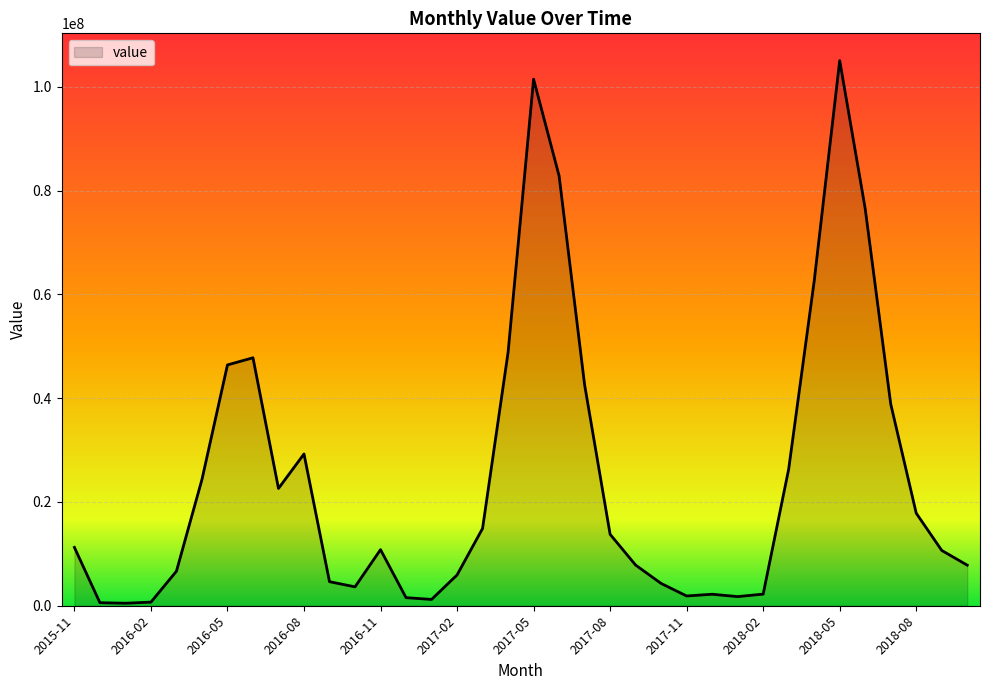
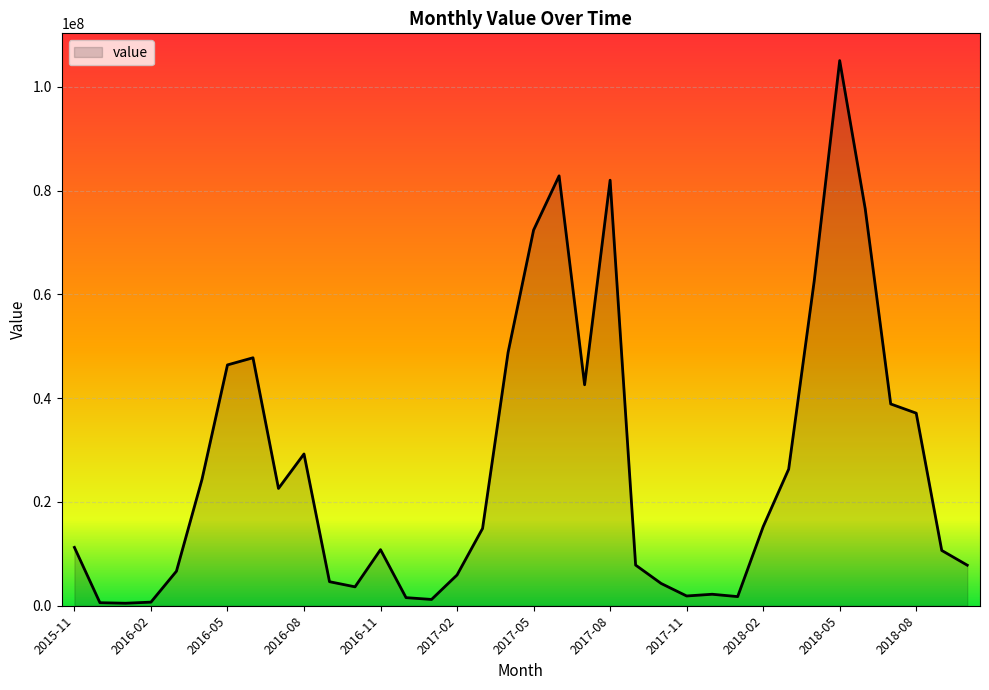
  {
    "2015-11": 11000000,
    "2016-02": 1000000,
    "2016-05": 46000000,
    "2016-08": 29000000,
    "2016-11": 11000000,
    "2017-02": 6000000,
-   "2017-05": 101000000,
-   "2017-08": 14000000,
+   "2017-05": 72000000,
+   "2017-08": 82000000,
    "2017-11": 2000000,
-   "2018-02": 2000000,
+   "2018-02": 15000000,
    "2018-05": 105000000,
-   "2018-08": 18000000
+   "2018-08": 37000000
  }
